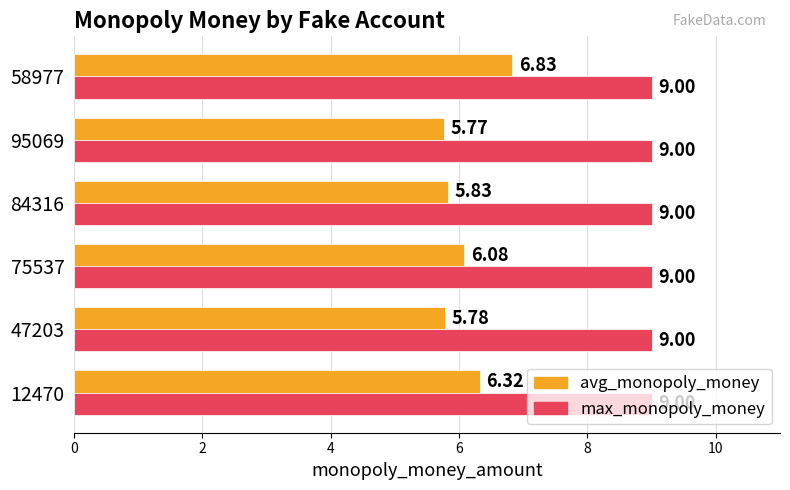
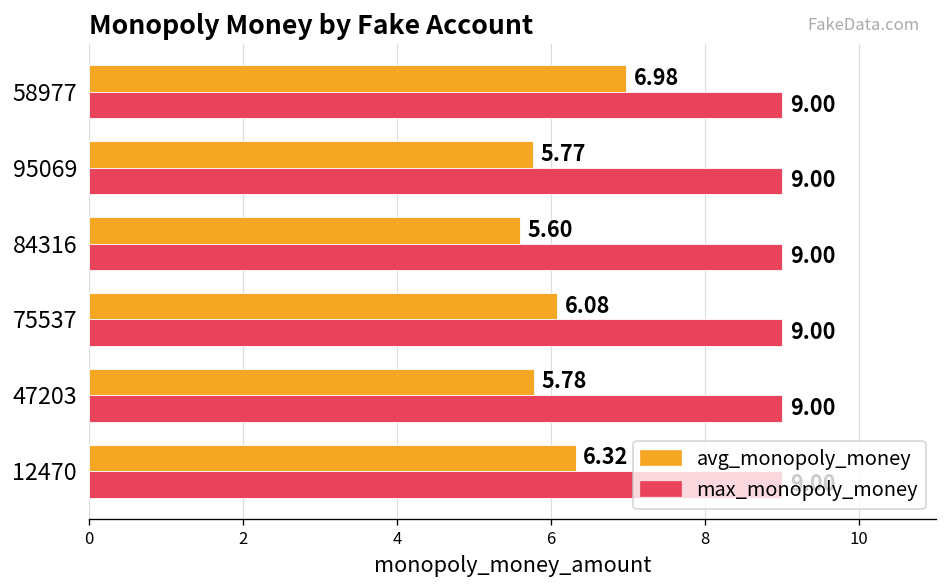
  {
    "avg_monopoly_money": {
-     "58977": 6.83,
+     "58977": 6.98,
      "95069": 5.77,
-     "84316": 5.83,
+     "84316": 5.60,
      "75537": 6.08,
      "47203": 5.78,
      "12470": 6.32
    },
    "max_monopoly_money": {
      "58977": 9.00,
      "95069": 9.00,
      "84316": 9.00,
      "75537": 9.00,
      "47203": 9.00
    }
  }
